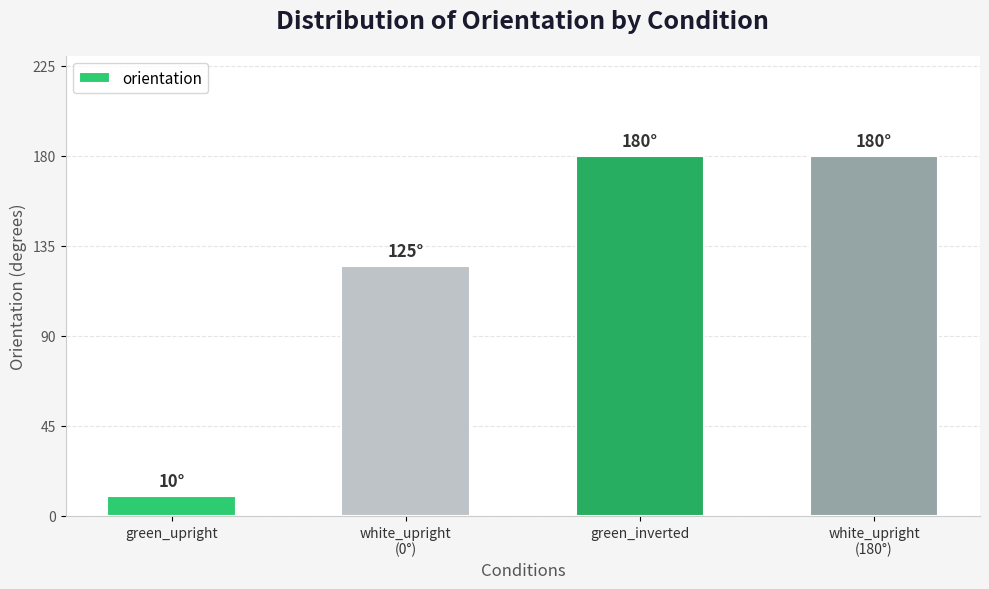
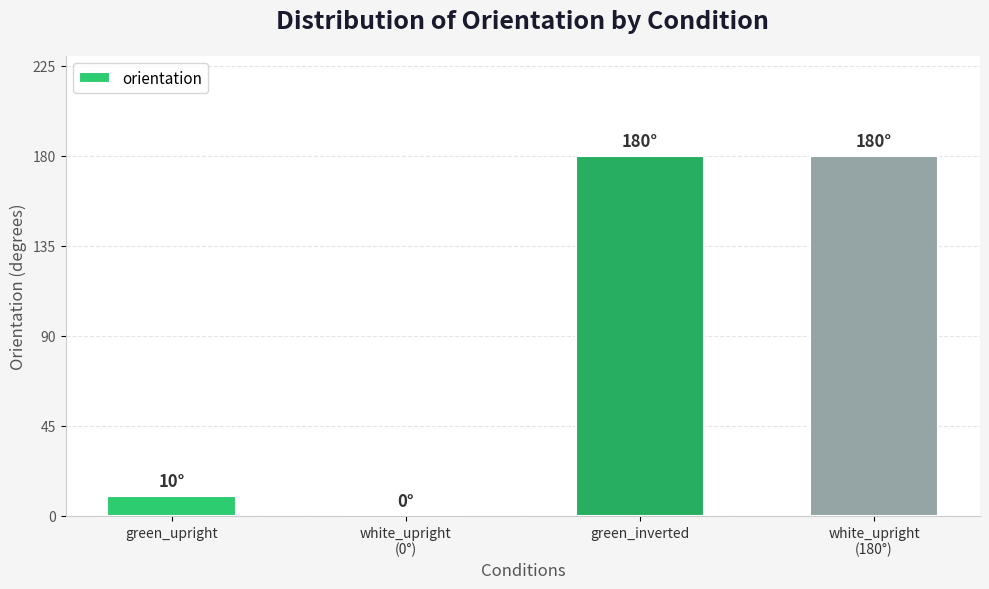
  {
    "green_upright": "10°",
-   "white_upright (0°)": "125°",
+   "white_upright (0°)": "0°",
    "green_inverted": "180°",
    "white_upright (180°)": "180°"
  }
